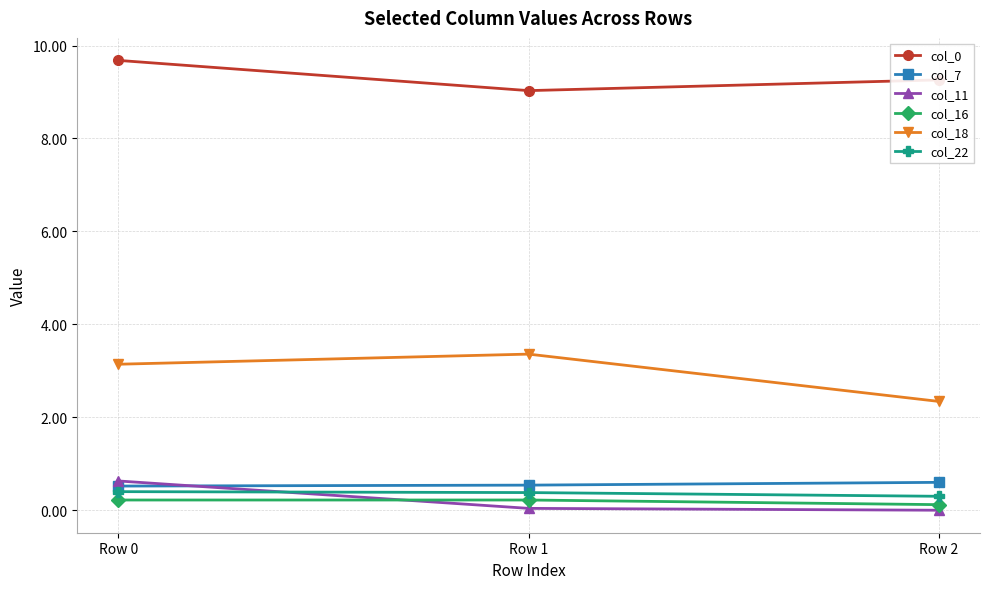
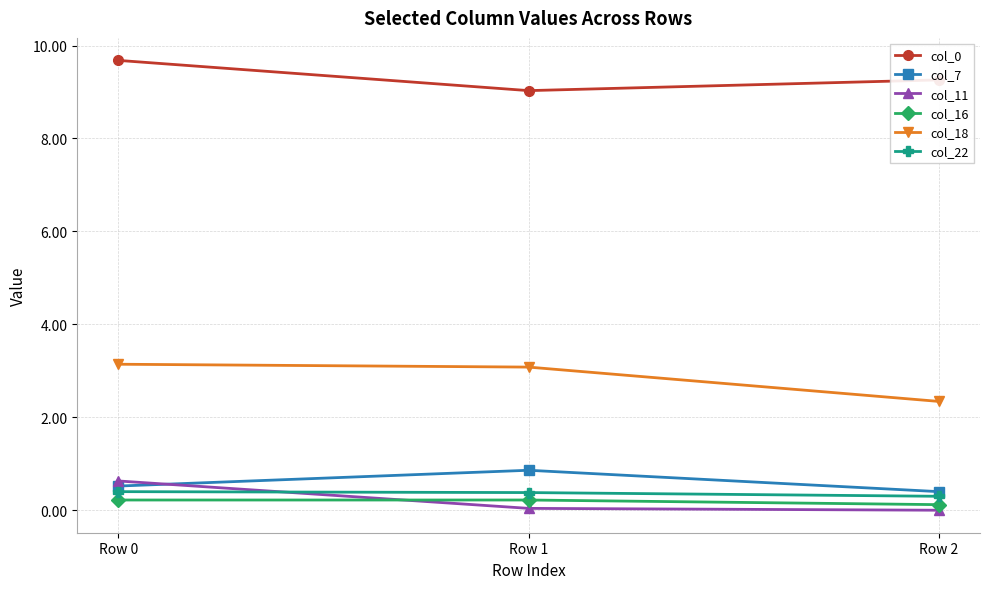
  {
    "col_0": {
      "Row 0": 9.7,
      "Row 1": 9.0
    },
    "col_7": {
      "Row 0": 0.5,
-     "Row 1": 0.5,
-     "Row 2": 0.6
+     "Row 1": 0.9,
+     "Row 2": 0.4
    },
    "col_11": {
      "Row 0": 0.6,
      "Row 1": 0.0,
      "Row 2": 0.0
    },
    "col_18": {
      "Row 0": 3.1,
-     "Row 1": 3.4,
+     "Row 1": 3.1,
      "Row 2": 2.3
    }
  }
